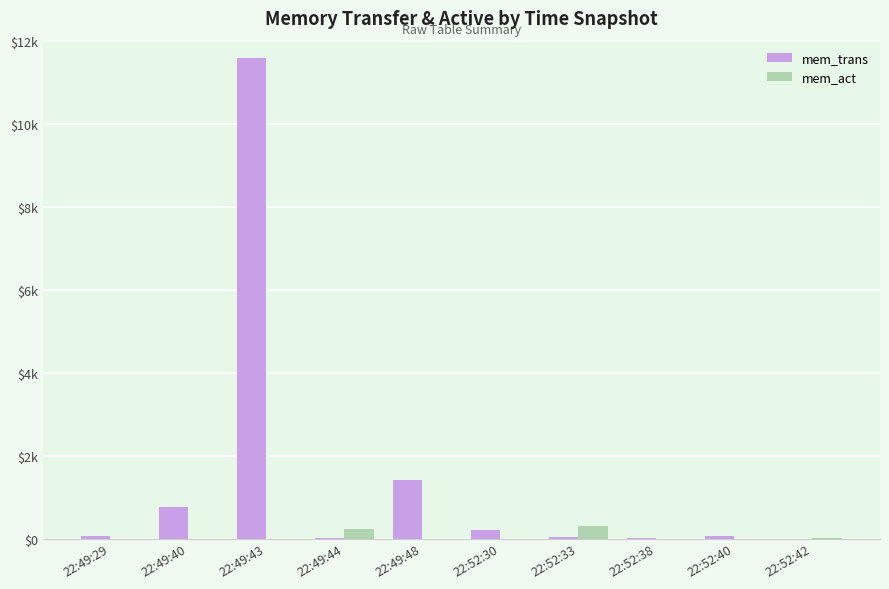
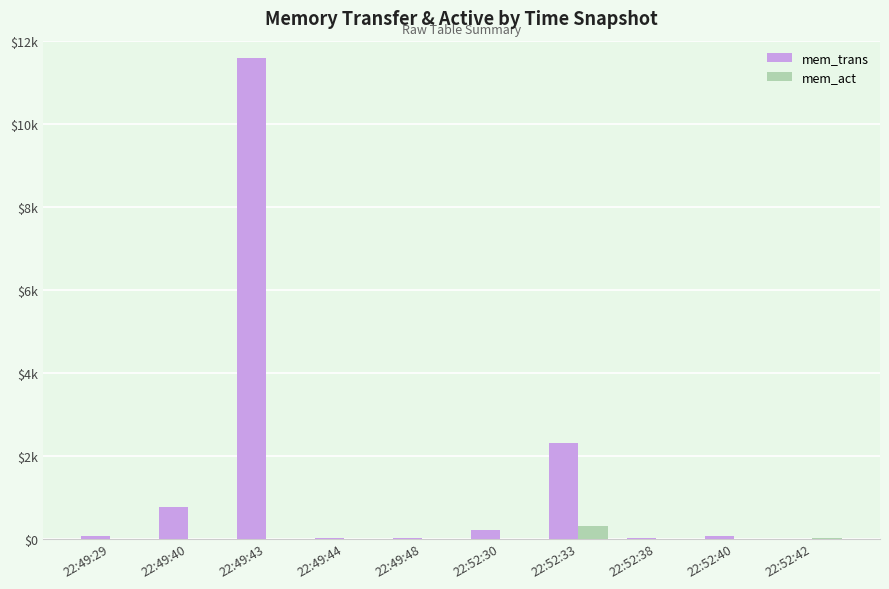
  {
    "mem_trans": {
      "22:49:29": "$100",
      "22:49:40": "$800",
      "22:49:43": "$11600",
-     "22:49:48": "$1400",
+     "22:49:48": "$0",
      "22:52:30": "$200",
-     "22:52:33": "$0",
+     "22:52:33": "$2300",
      "22:52:42": "$0"
    },
    "mem_act": {
      "22:49:29": "$0",
      "22:49:40": "$0",
      "22:49:43": "$0",
-     "22:49:44": "$200",
+     "22:49:44": "$0",
      "22:49:48": "$0",
      "22:52:30": "$0",
      "22:52:33": "$300",
      "22:52:38": "$0",
      "22:52:40": "$0"
    }
  }
